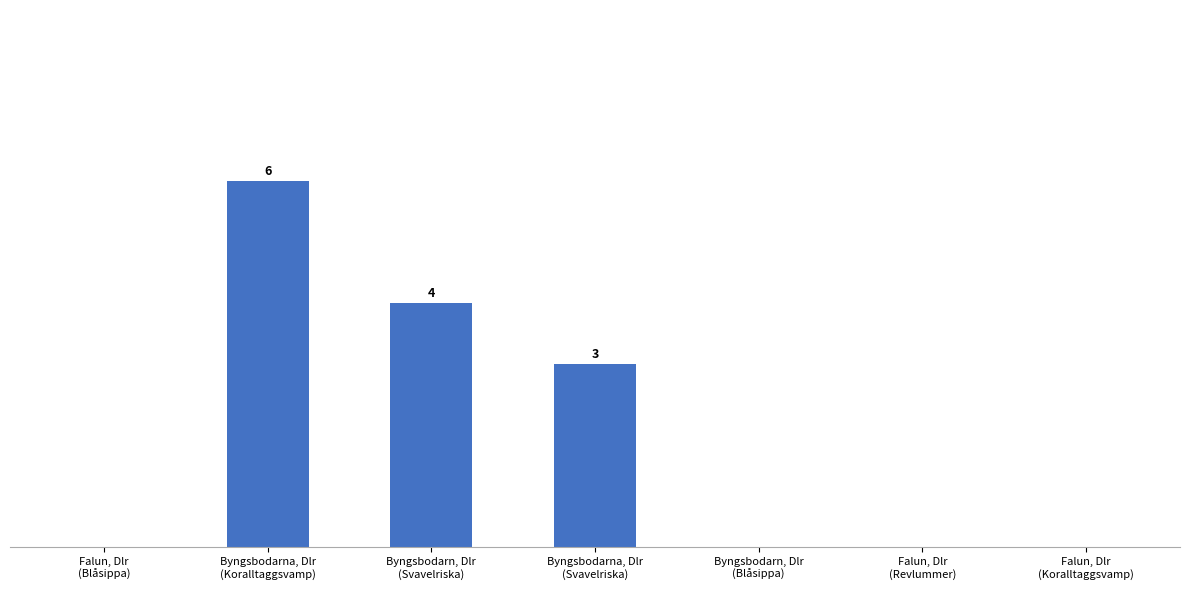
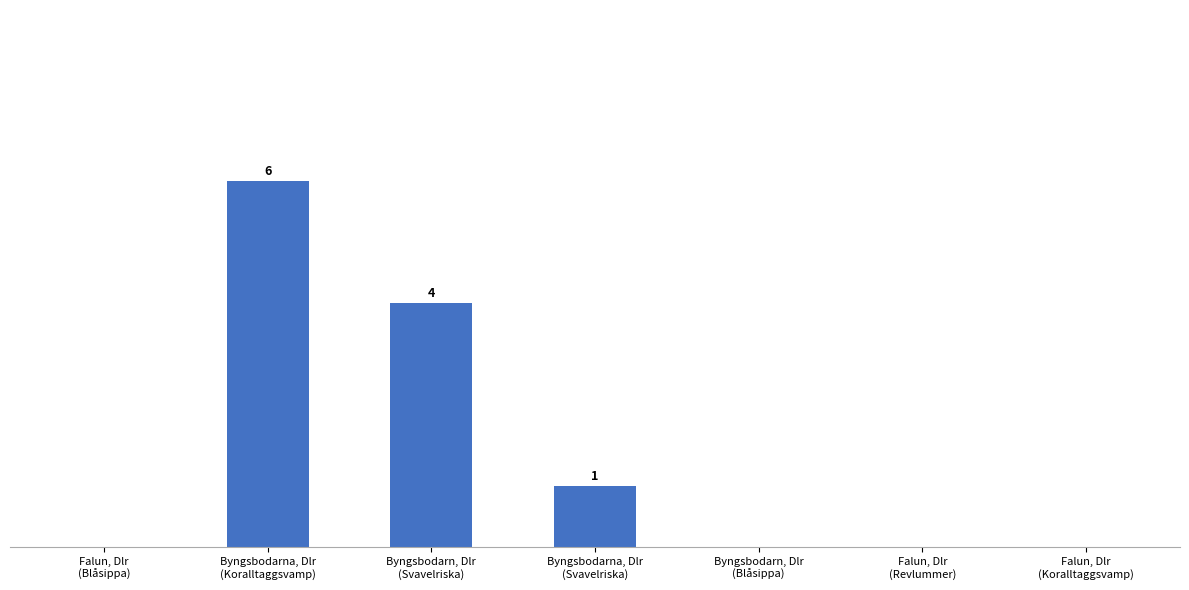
  {
    "Byngsbodarna, Dlr (Koralltaggsvamp)": 6,
    "Byngsbodarn, Dlr (Svavelriska)": 4,
-   "Byngsbodarna, Dlr (Svavelriska)": 3
+   "Byngsbodarna, Dlr (Svavelriska)": 1
  }
